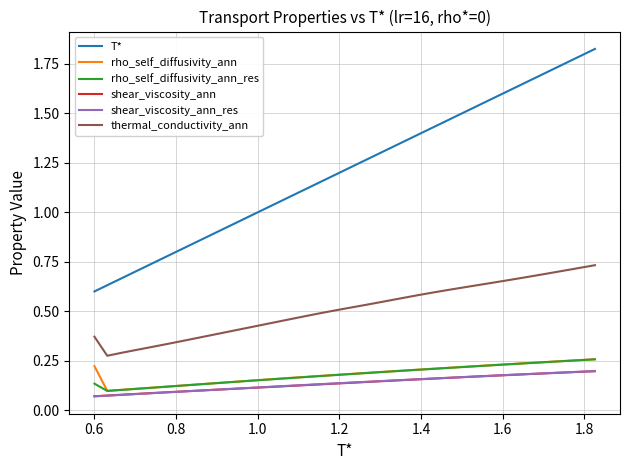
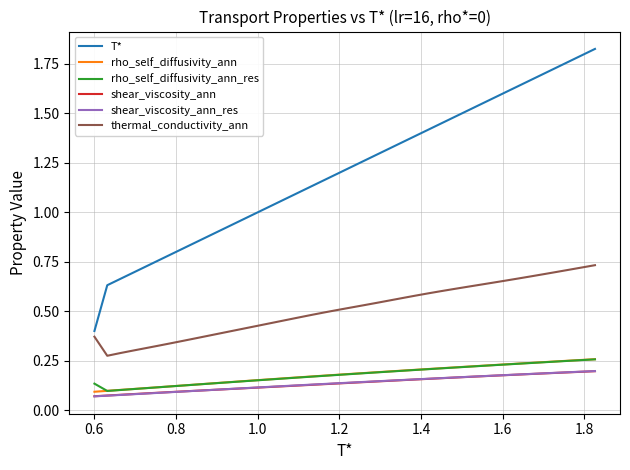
  {
    "T*": {
-     "0.6": 0.6
+     "0.6": 0.4
    },
    "rho_self_diffusivity_ann": {
-     "0.6": 0.22
+     "0.6": 0.09
    },
    "rho_self_diffusivity_ann_res": {
      "0.6": 0.13
    },
    "thermal_conductivity_ann": {
      "0.6": 0.37
    }
  }
